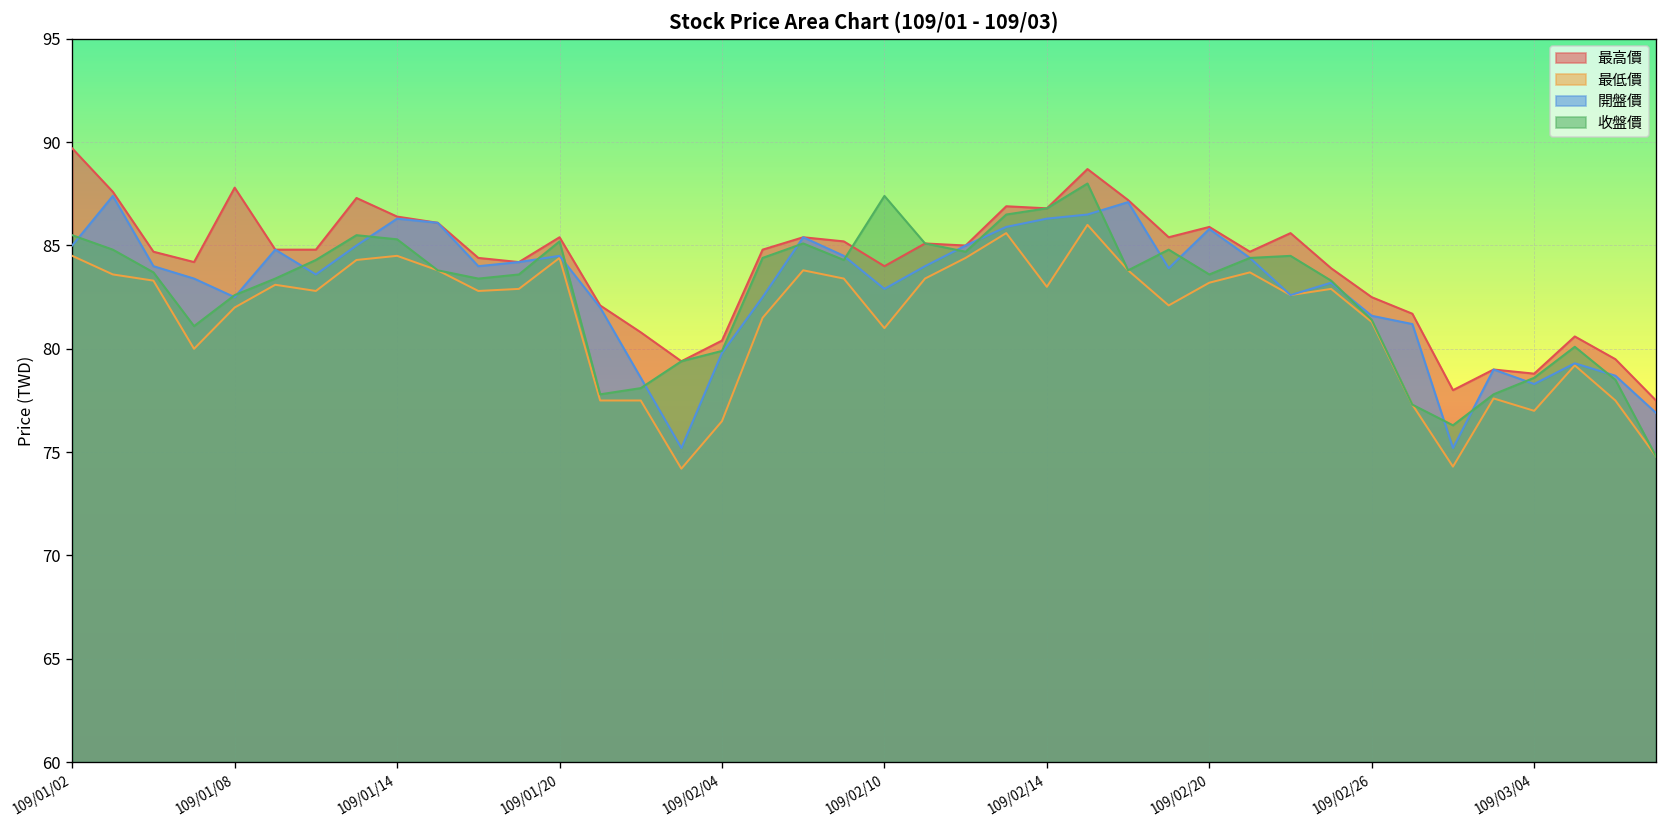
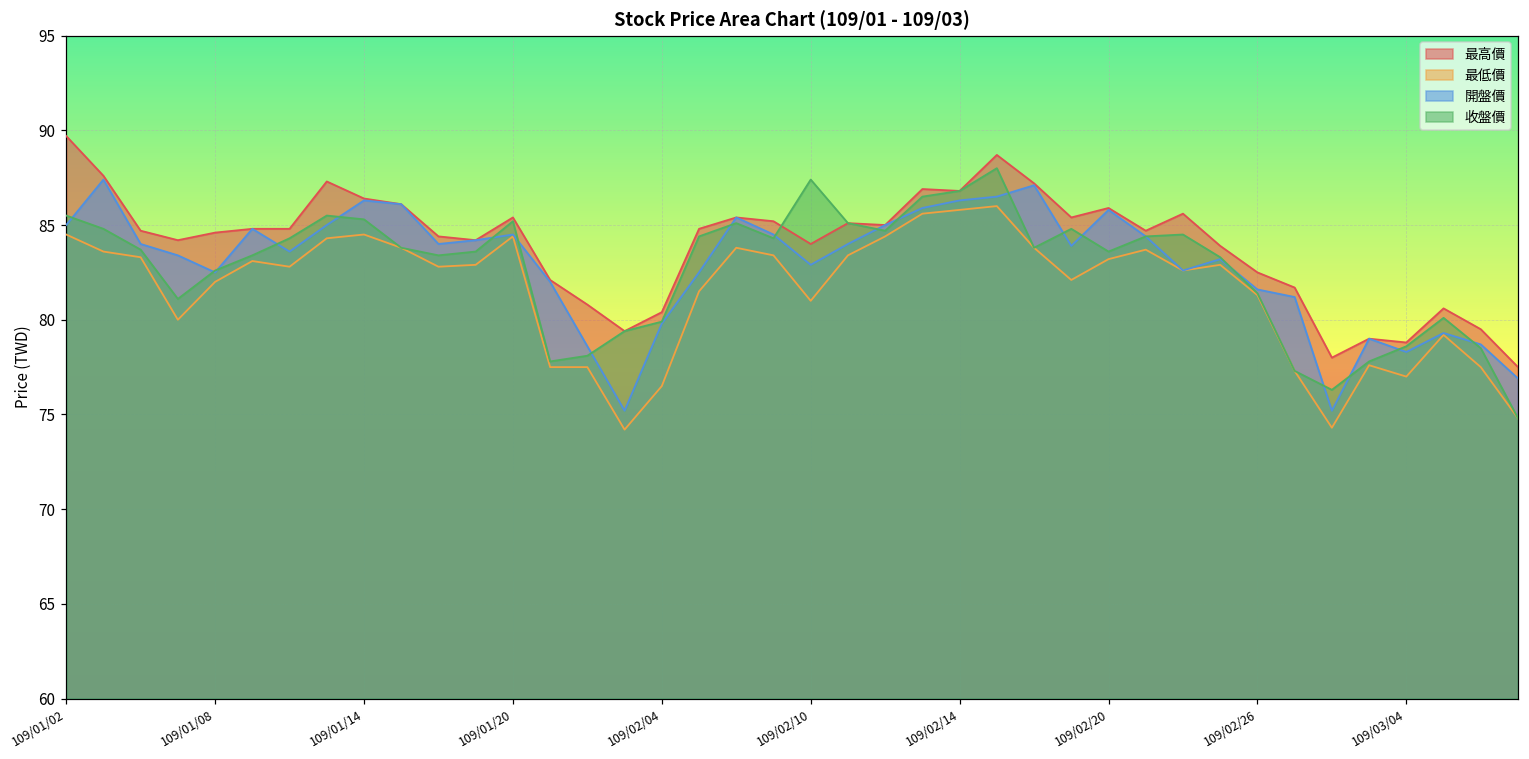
  {
    "最高價": {
      "109/01/02": 89.7,
-     "109/01/08": 87.8,
+     "109/01/08": 84.6,
      "109/01/20": 85.4,
      "109/02/04": 80.4,
      "109/02/10": 84.0,
      "109/02/26": 82.5,
      "109/03/04": 78.8
    },
    "最低價": {
      "109/01/02": 84.5,
      "109/01/08": 82.0,
      "109/01/14": 84.5,
      "109/02/04": 76.5,
      "109/02/10": 81.0,
-     "109/02/14": 83.0,
+     "109/02/14": 85.8,
      "109/02/20": 83.2,
      "109/03/04": 77.0
    },
    "開盤價": {
      "109/01/02": 85.0,
      "109/02/10": 82.9,
      "109/02/14": 86.3,
      "109/02/26": 81.6,
      "109/03/04": 78.3
    },
    "收盤價": {
      "109/01/02": 85.5,
      "109/01/14": 85.3,
      "109/01/20": 85.2,
      "109/02/10": 87.4,
      "109/02/20": 83.6,
      "109/03/04": 78.6
    }
  }
